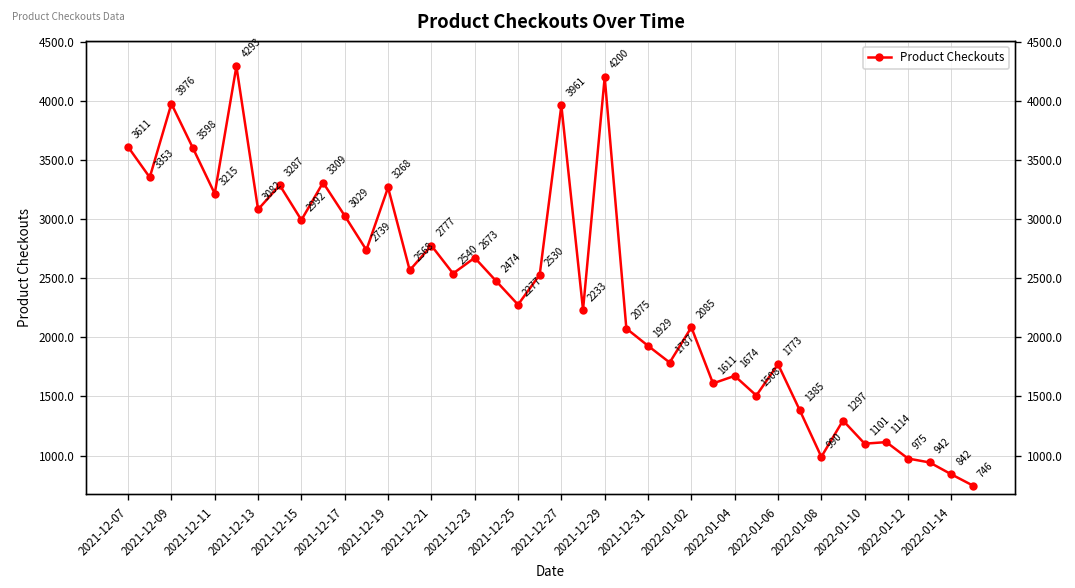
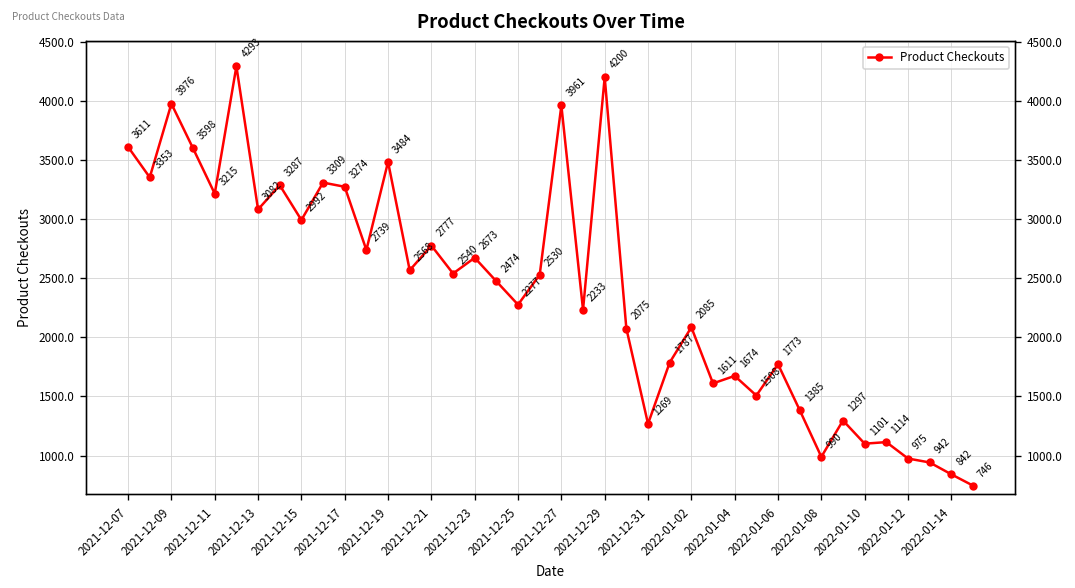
  {
    "2021-12-07": 3611,
    "2021-12-09": 3976,
    "2021-12-11": 3215,
    "2021-12-15": 2992,
-   "2021-12-17": 3029,
-   "2021-12-19": 3268,
+   "2021-12-17": 3274,
+   "2021-12-19": 3484,
    "2021-12-21": 2777,
    "2021-12-23": 2673,
    "2021-12-27": 3961,
    "2021-12-29": 4200,
-   "2021-12-31": 1929,
+   "2021-12-31": 1269,
    "2022-01-02": 2085,
    "2022-01-04": 1674,
    "2022-01-06": 1773,
    "2022-01-08": 990,
    "2022-01-10": 1101,
    "2022-01-12": 975,
    "2022-01-14": 842
  }
